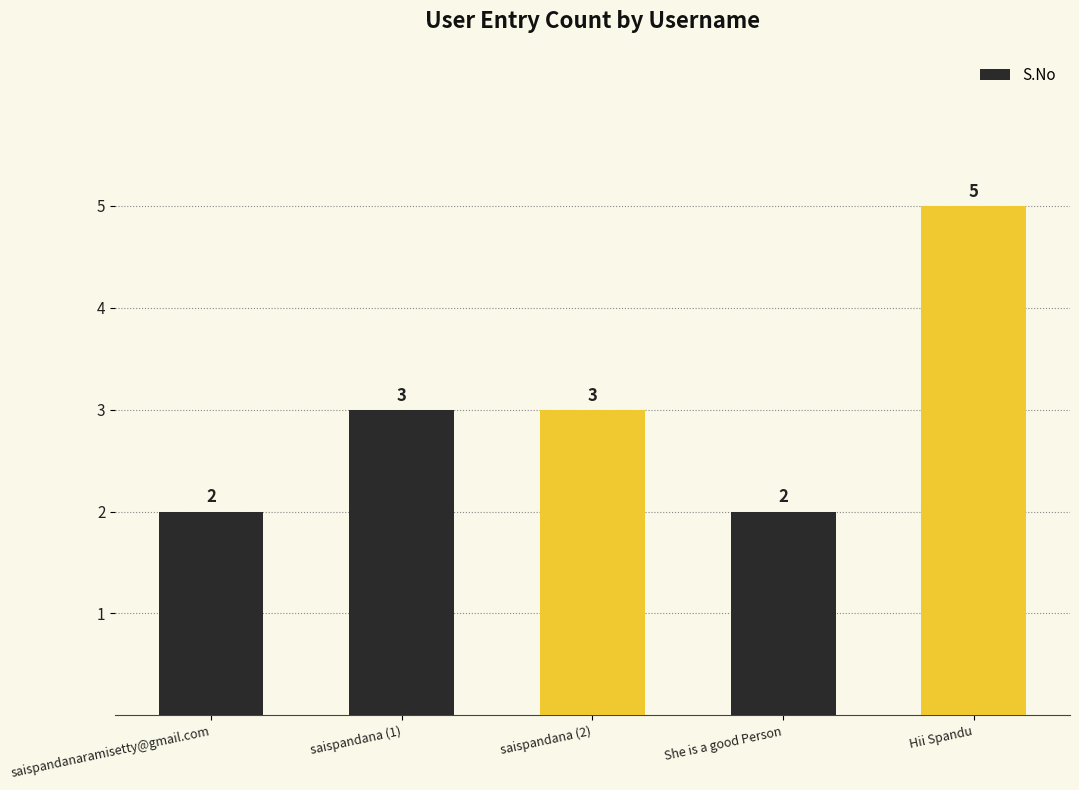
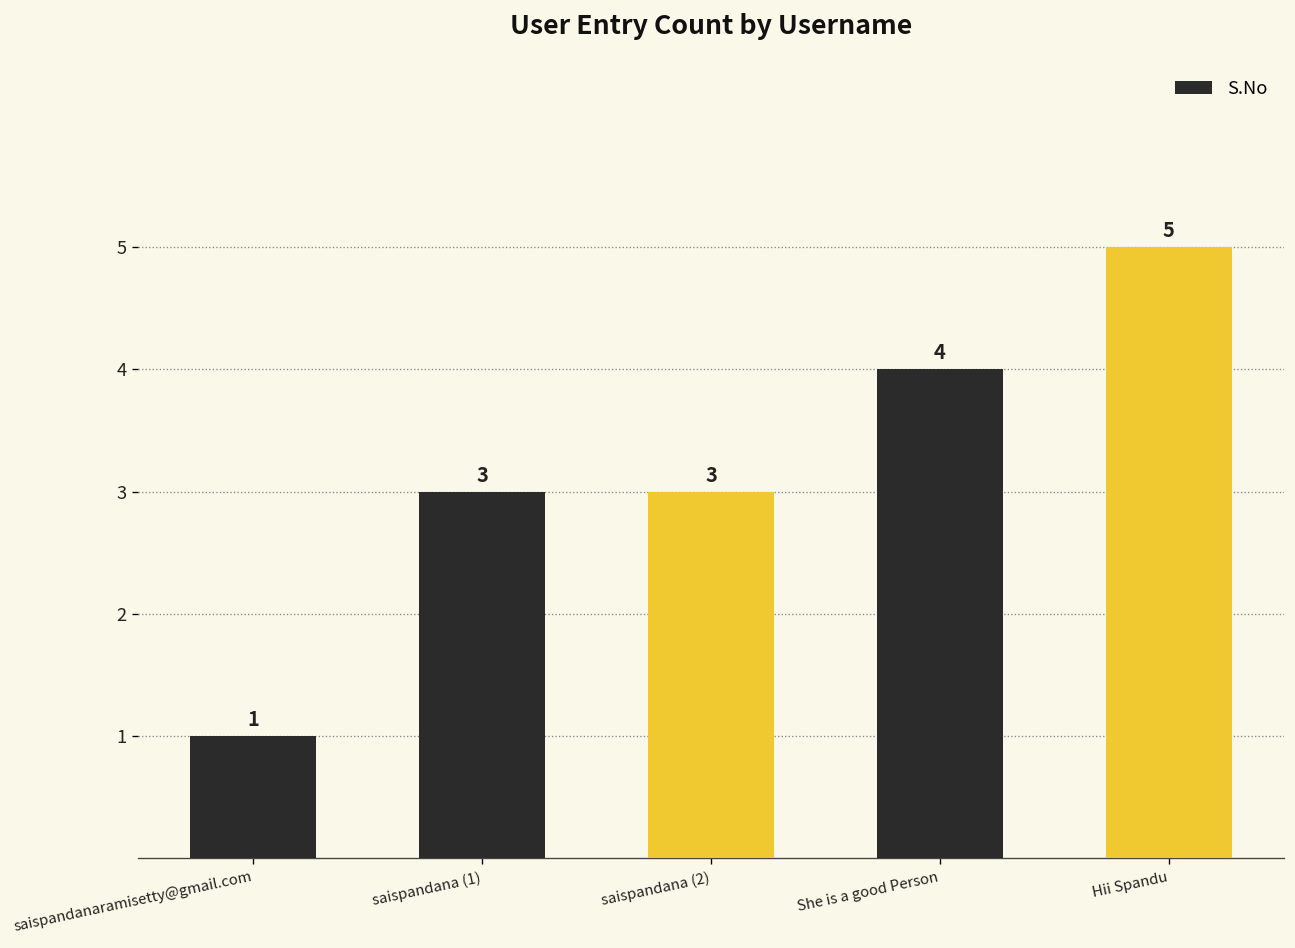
  {
-   "saispandanaramisetty@gmail.com": 2,
+   "saispandanaramisetty@gmail.com": 1,
    "saispandana (1)": 3,
    "saispandana (2)": 3,
-   "She is a good Person": 2,
+   "She is a good Person": 4,
    "Hii Spandu": 5
  }
